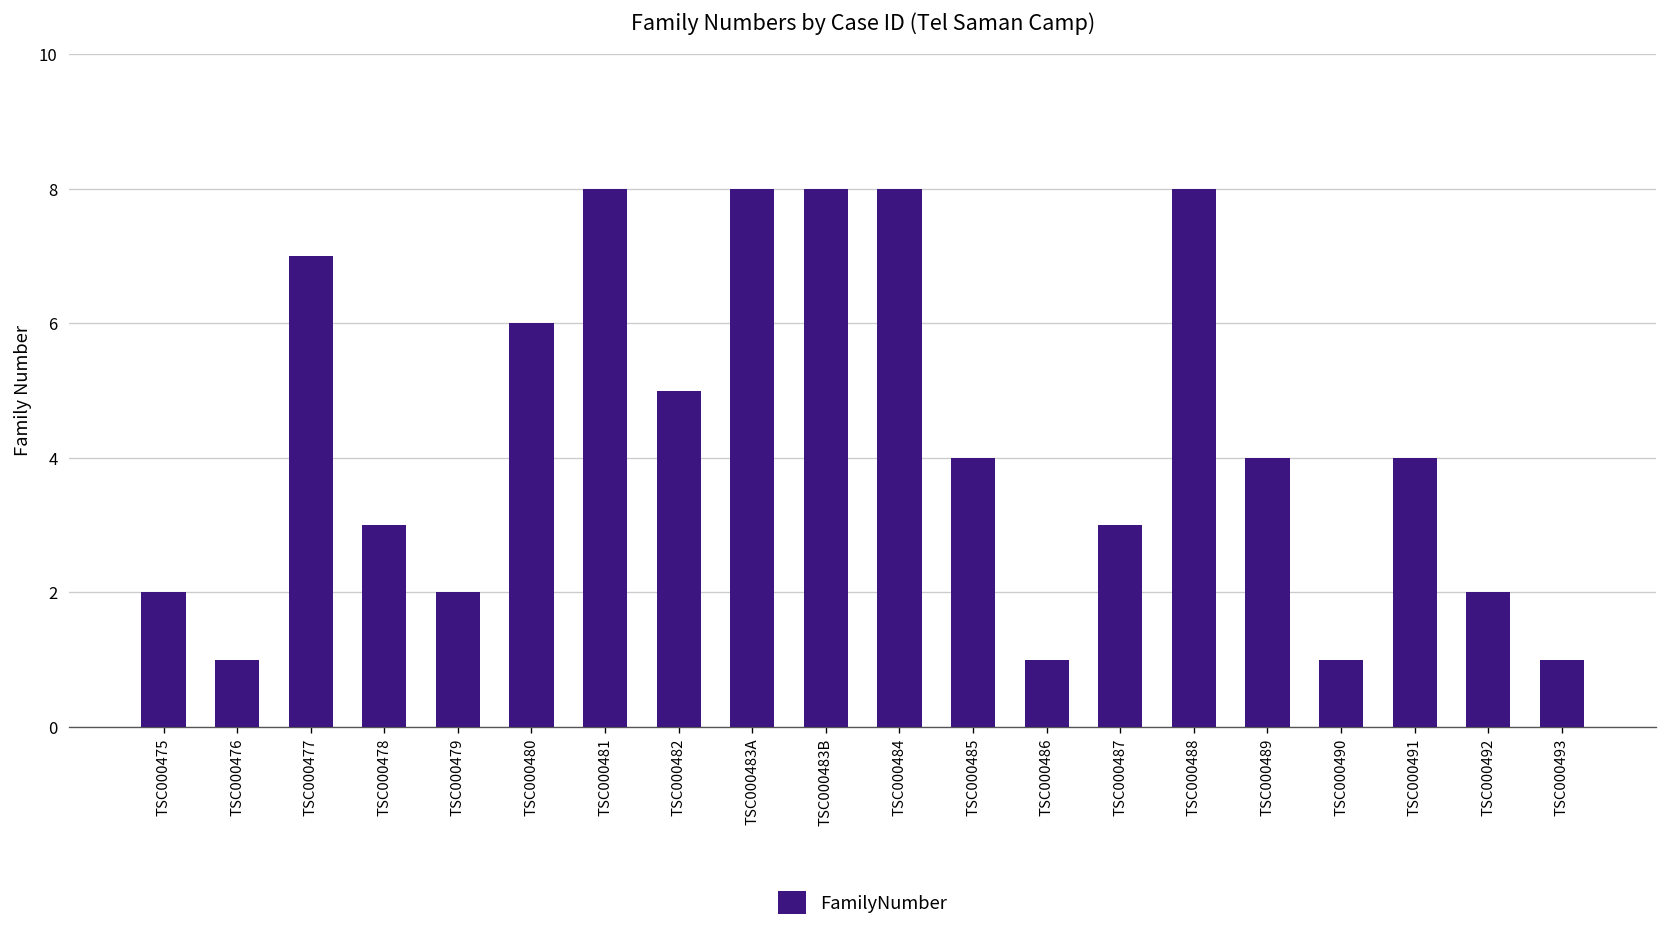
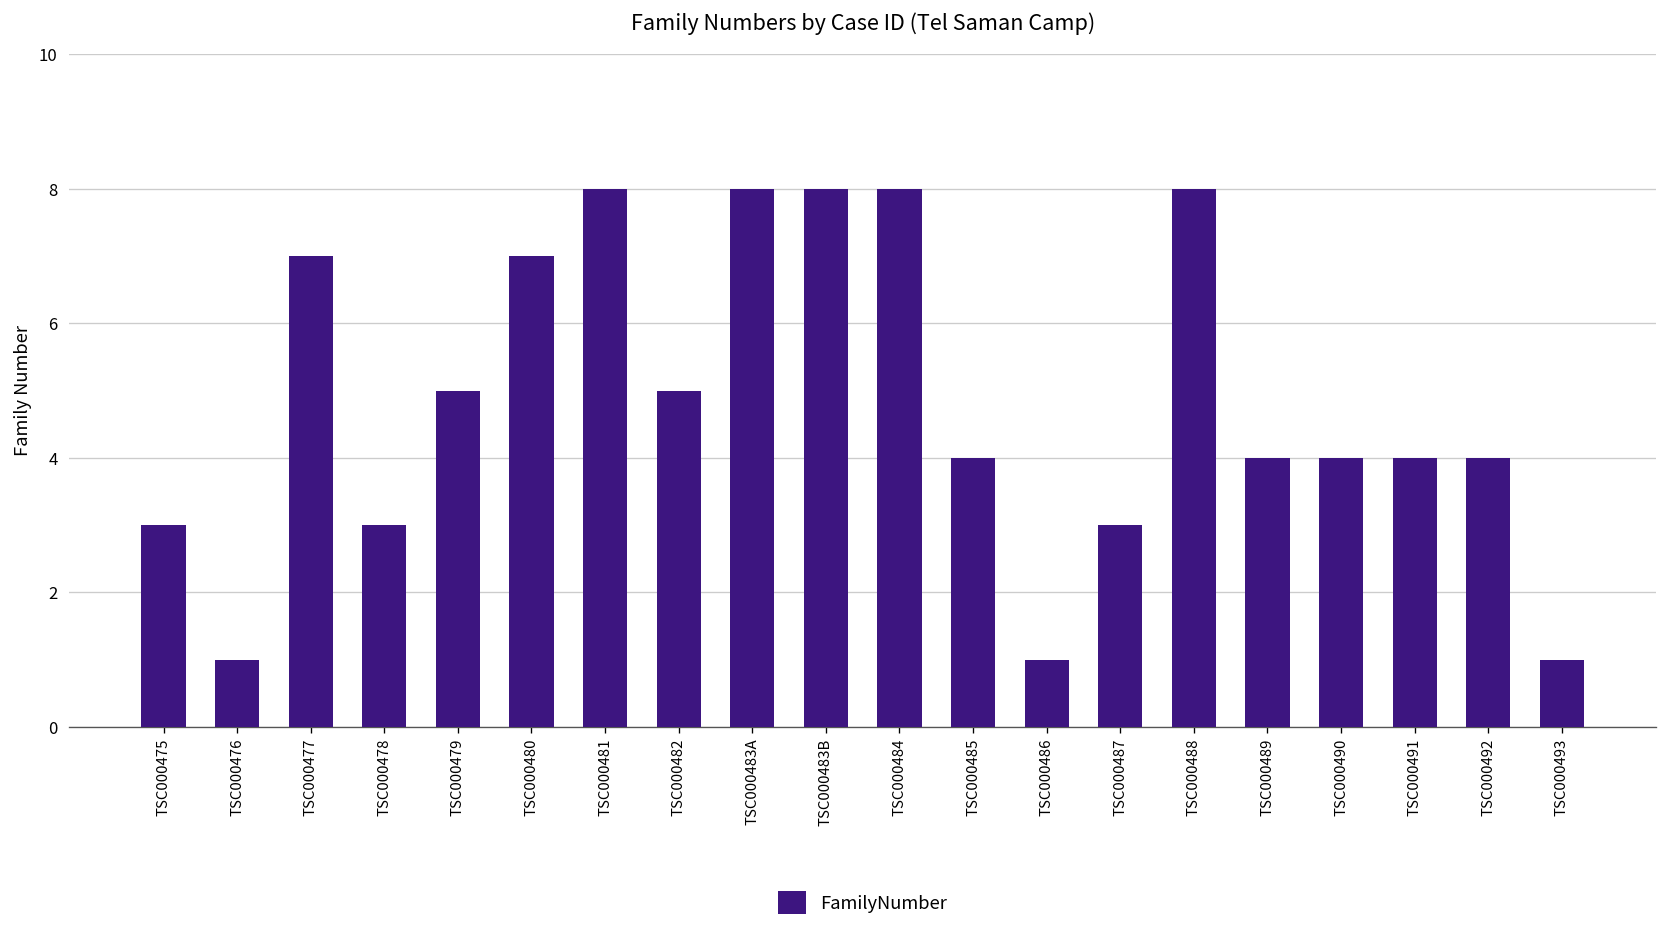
  {
-   "TSC000475": 2,
+   "TSC000475": 3,
    "TSC000476": 1,
    "TSC000477": 7,
    "TSC000478": 3,
-   "TSC000479": 2,
-   "TSC000480": 6,
+   "TSC000479": 5,
+   "TSC000480": 7,
    "TSC000481": 8,
    "TSC000482": 5,
    "TSC000483A": 8,
    "TSC000483B": 8,
    "TSC000484": 8,
    "TSC000485": 4,
    "TSC000486": 1,
    "TSC000487": 3,
    "TSC000488": 8,
    "TSC000489": 4,
-   "TSC000490": 1,
+   "TSC000490": 4,
    "TSC000491": 4,
-   "TSC000492": 2,
+   "TSC000492": 4,
    "TSC000493": 1
  }
